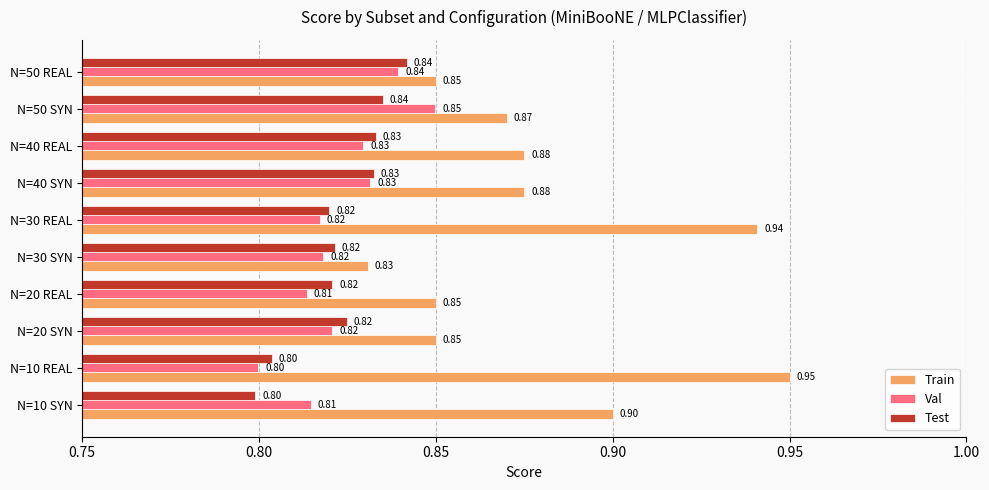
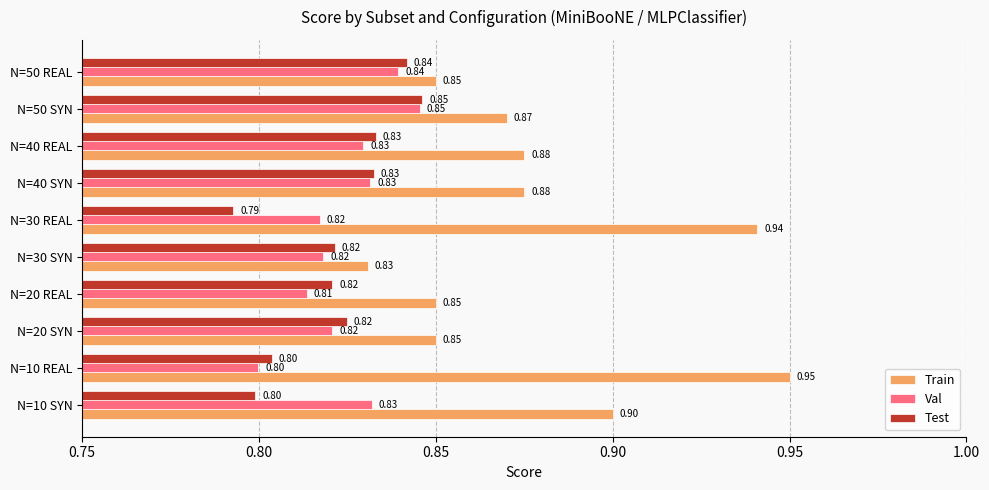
  {
    "Train": {
      "N=50 REAL": 0.85,
      "N=50 SYN": 0.87,
      "N=40 REAL": 0.88,
      "N=40 SYN": 0.88,
      "N=30 REAL": 0.94,
      "N=30 SYN": 0.83,
      "N=20 REAL": 0.85,
      "N=20 SYN": 0.85,
      "N=10 REAL": 0.95,
      "N=10 SYN": 0.90
    },
    "Val": {
-     "N=50 SYN": 0.850,
+     "N=50 SYN": 0.845,
      "N=20 REAL": 0.81,
-     "N=10 SYN": 0.81
+     "N=10 SYN": 0.83
    },
    "Test": {
      "N=50 REAL": 0.84,
-     "N=50 SYN": 0.84,
+     "N=50 SYN": 0.85,
      "N=40 REAL": 0.83,
      "N=40 SYN": 0.83,
-     "N=30 REAL": 0.82,
+     "N=30 REAL": 0.79,
      "N=30 SYN": 0.82,
      "N=20 REAL": 0.82,
      "N=20 SYN": 0.82,
      "N=10 REAL": 0.80,
      "N=10 SYN": 0.80
    }
  }
